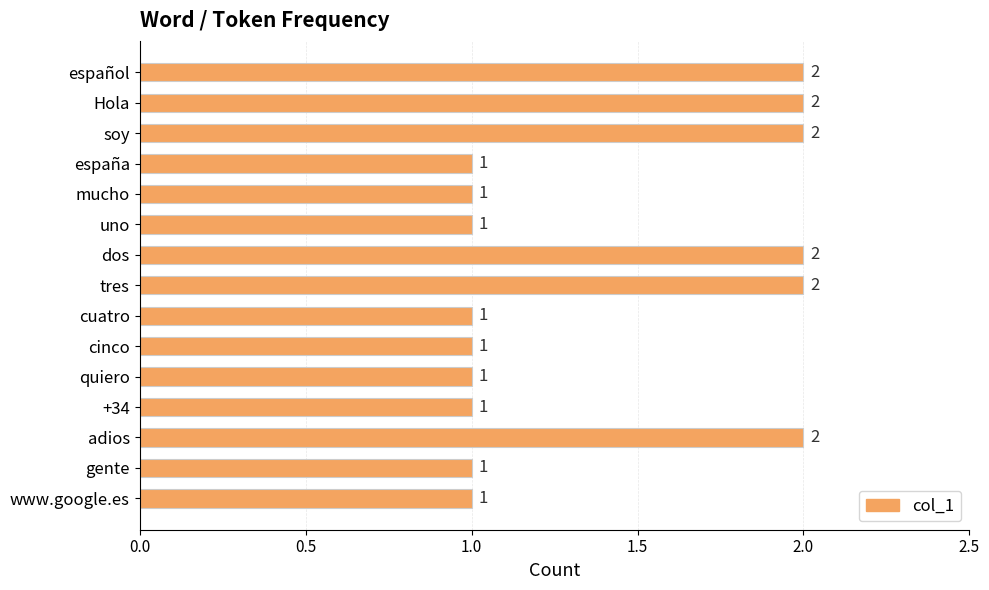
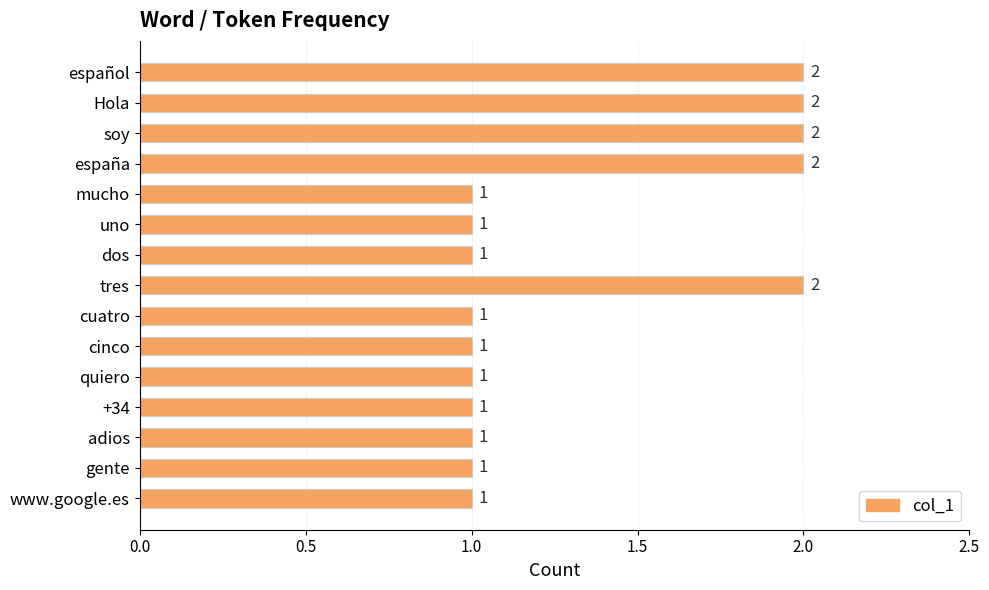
  {
    "español": 2,
    "Hola": 2,
    "soy": 2,
-   "españa": 1,
+   "españa": 2,
    "mucho": 1,
    "uno": 1,
-   "dos": 2,
+   "dos": 1,
    "tres": 2,
    "cuatro": 1,
    "cinco": 1,
    "quiero": 1,
    "+34": 1,
-   "adios": 2,
+   "adios": 1,
    "gente": 1,
    "www.google.es": 1
  }
